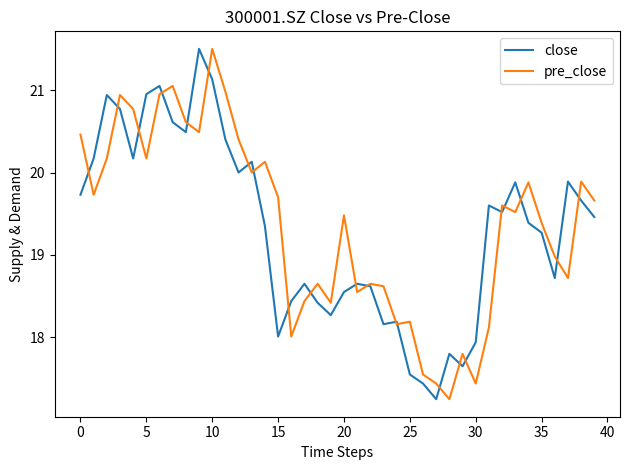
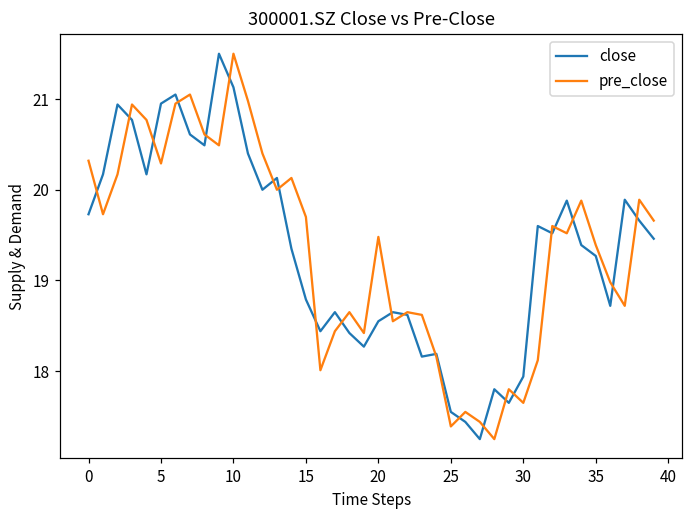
  {
    "close": {
      "0": 19.7,
      "5": 21.0,
      "10": 21.1,
-     "15": 18.0,
+     "15": 18.8,
      "20": 18.6,
      "25": 17.6,
      "30": 17.9,
      "35": 19.3
    },
    "pre_close": {
-     "0": 20.5,
-     "5": 20.2,
+     "0": 20.3,
+     "5": 20.3,
      "10": 21.5,
      "15": 19.7,
      "20": 19.5,
-     "25": 18.2,
-     "30": 17.4,
+     "25": 17.4,
+     "30": 17.7,
      "35": 19.4
    }
  }
